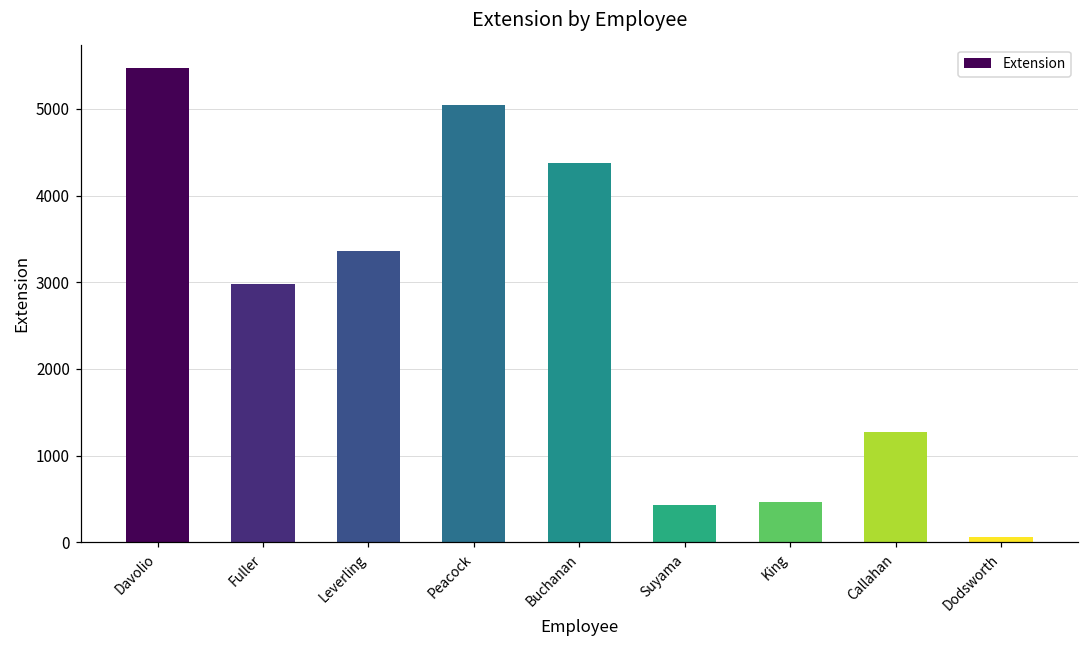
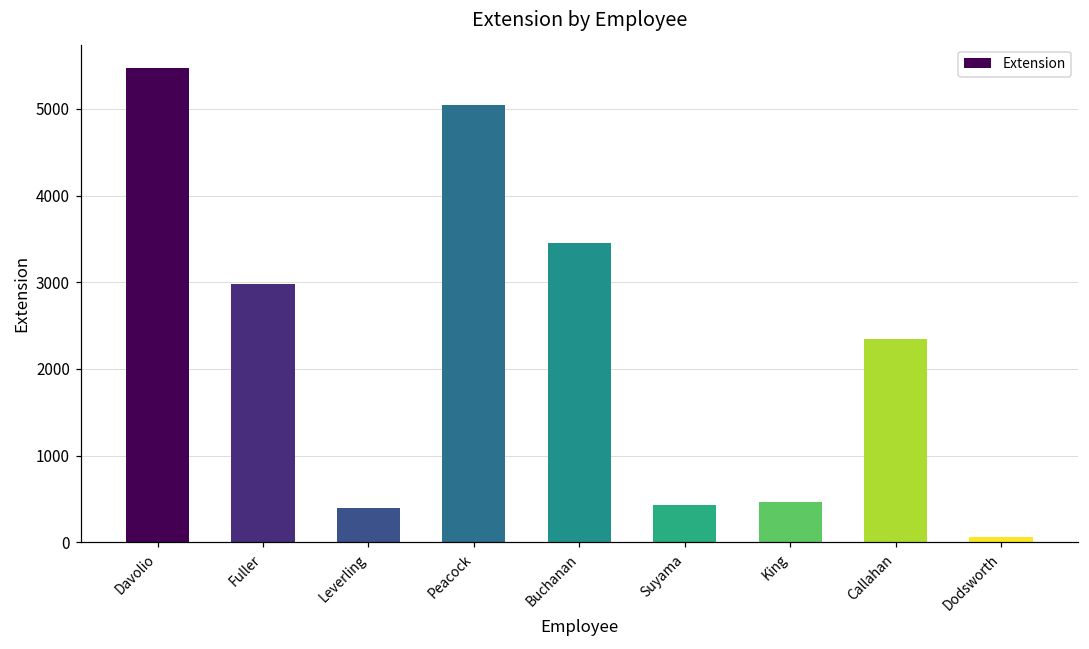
  {
    "Davolio": 5500,
    "Fuller": 3000,
-   "Leverling": 3400,
+   "Leverling": 400,
    "Peacock": 5000,
-   "Buchanan": 4400,
+   "Buchanan": 3500,
    "Suyama": 400,
    "King": 500,
-   "Callahan": 1300,
+   "Callahan": 2300,
    "Dodsworth": 100
  }
